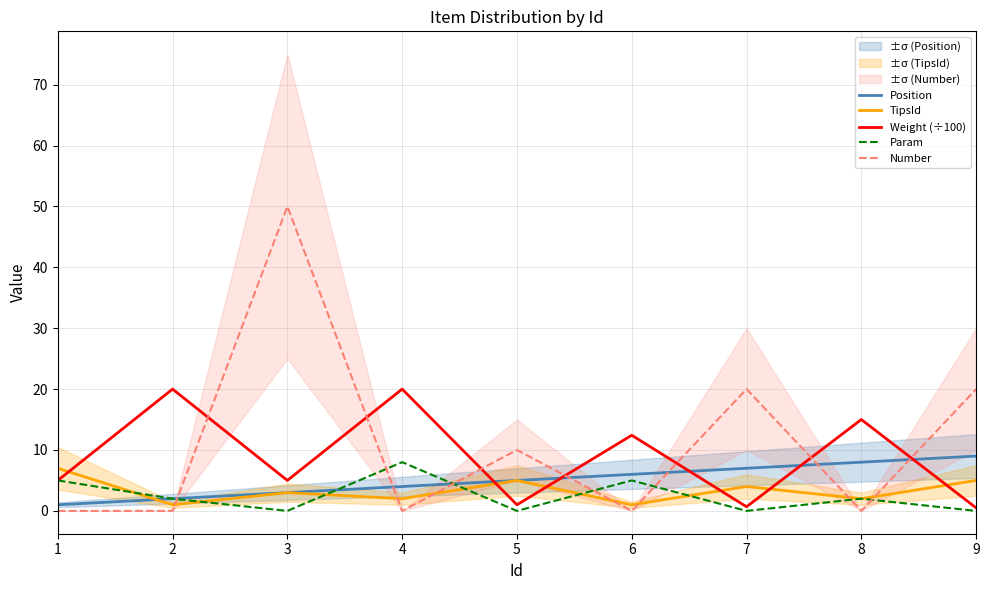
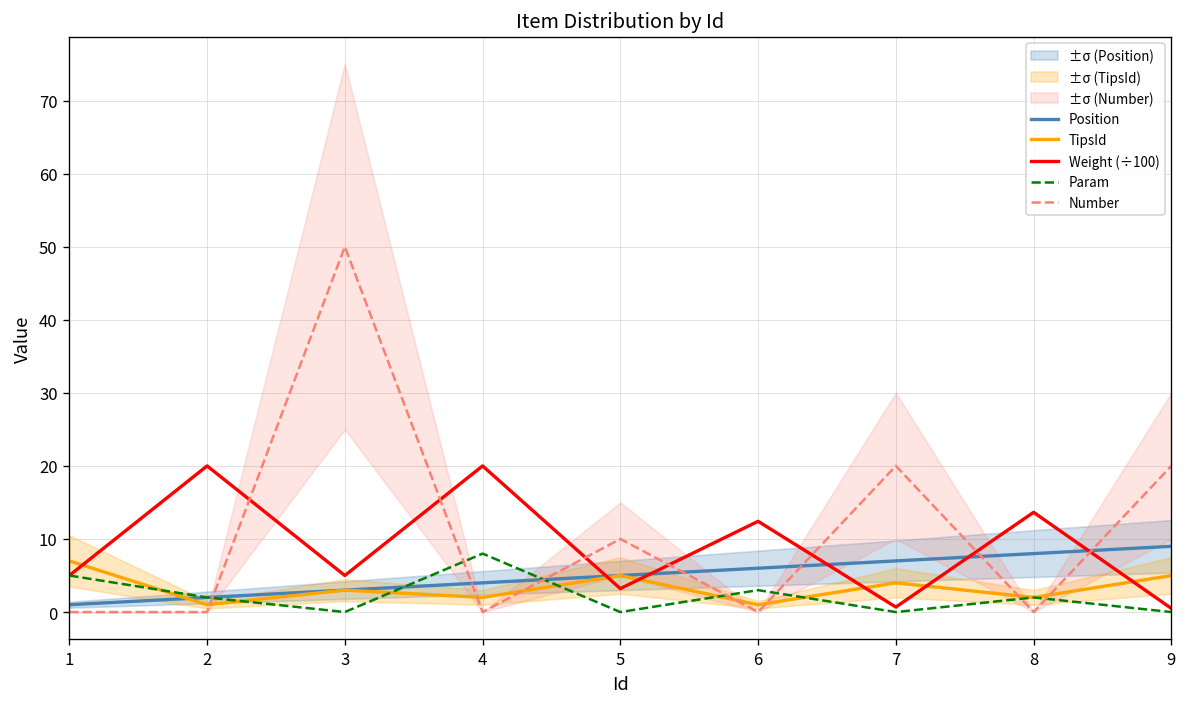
  {
    "Weight (÷100)": {
      "2": 20,
      "3": 5,
      "4": 20,
-     "5": 1,
+     "5": 3,
      "6": 12,
      "7": 1,
-     "8": 15,
+     "8": 14,
      "9": 1
    },
    "Param": {
      "3": 0,
      "4": 8,
      "5": 0,
-     "6": 5,
+     "6": 3,
      "7": 0,
      "9": 0
    }
  }
